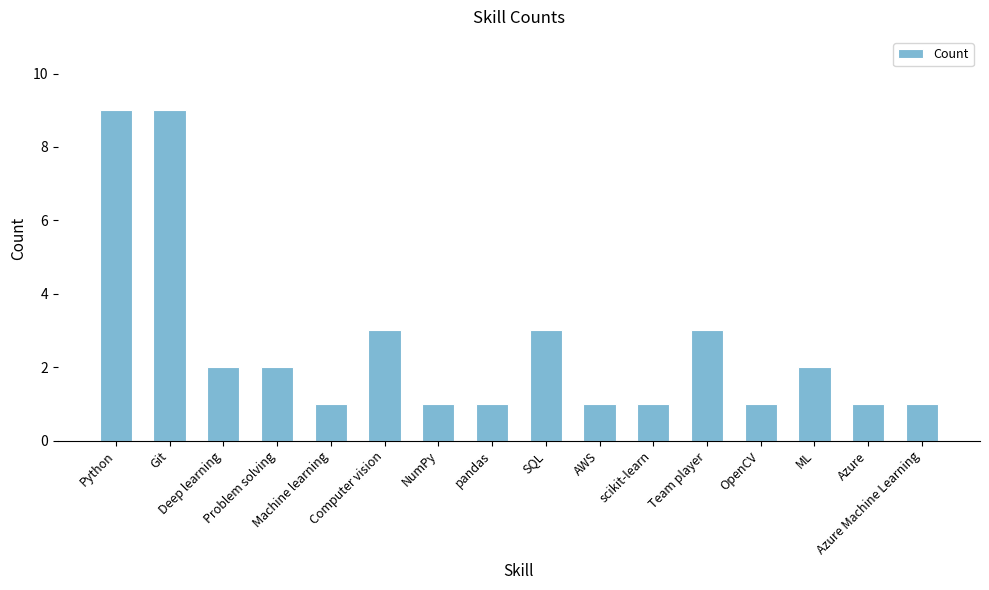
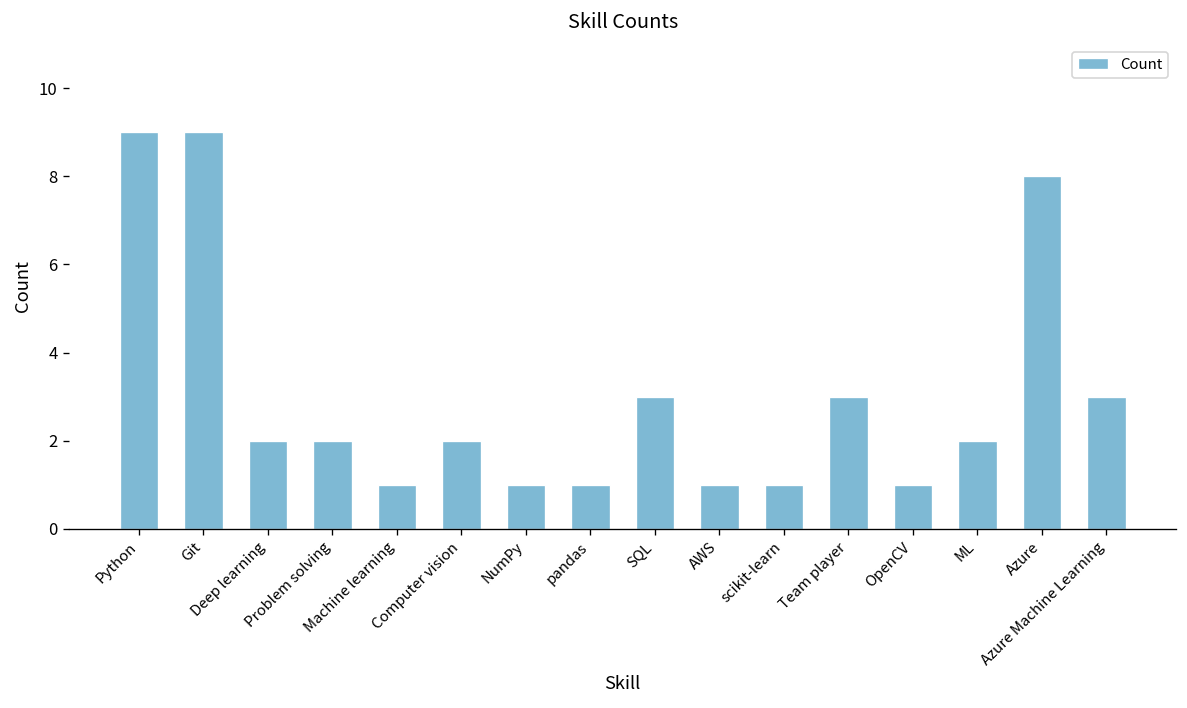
  {
    "Python": 9,
    "Git": 9,
    "Deep learning": 2,
    "Problem solving": 2,
    "Machine learning": 1,
-   "Computer vision": 3,
+   "Computer vision": 2,
    "NumPy": 1,
    "pandas": 1,
    "SQL": 3,
    "AWS": 1,
    "scikit-learn": 1,
    "Team player": 3,
    "OpenCV": 1,
    "ML": 2,
-   "Azure": 1,
-   "Azure Machine Learning": 1
+   "Azure": 8,
+   "Azure Machine Learning": 3
  }
